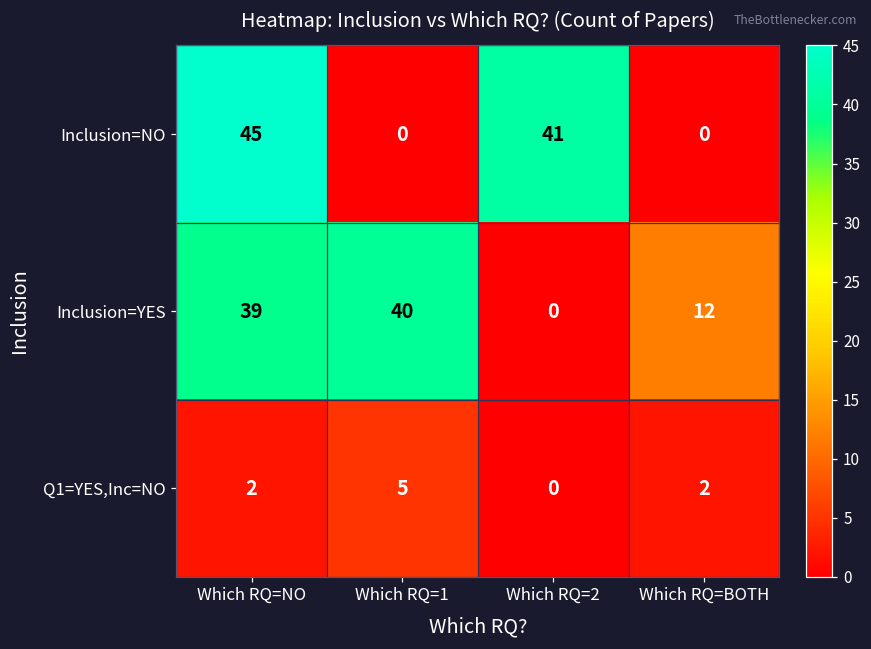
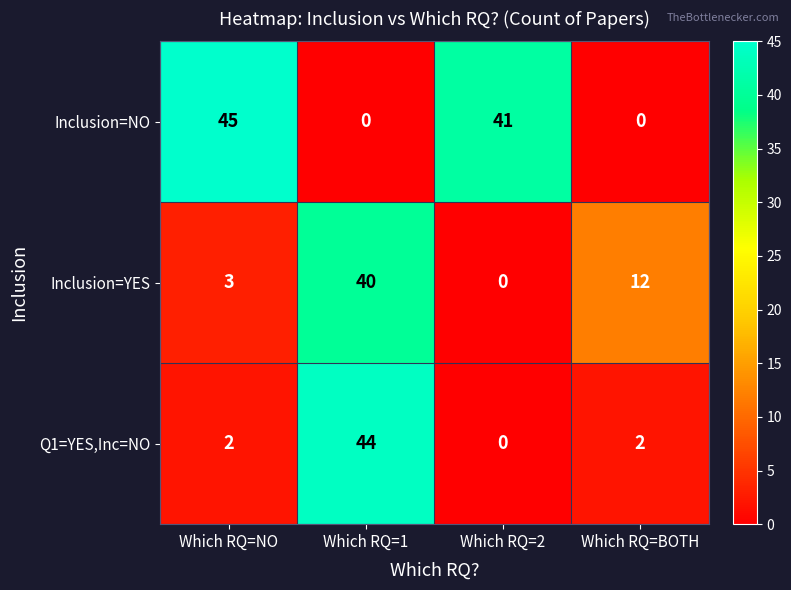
  {
    "Inclusion=NO": {
      "Which RQ=NO": 45,
      "Which RQ=1": 0,
      "Which RQ=2": 41,
      "Which RQ=BOTH": 0
    },
    "Inclusion=YES": {
-     "Which RQ=NO": 39,
+     "Which RQ=NO": 3,
      "Which RQ=1": 40,
      "Which RQ=2": 0,
      "Which RQ=BOTH": 12
    },
    "Q1=YES,Inc=NO": {
      "Which RQ=NO": 2,
-     "Which RQ=1": 5,
+     "Which RQ=1": 44,
      "Which RQ=2": 0,
      "Which RQ=BOTH": 2
    }
  }
